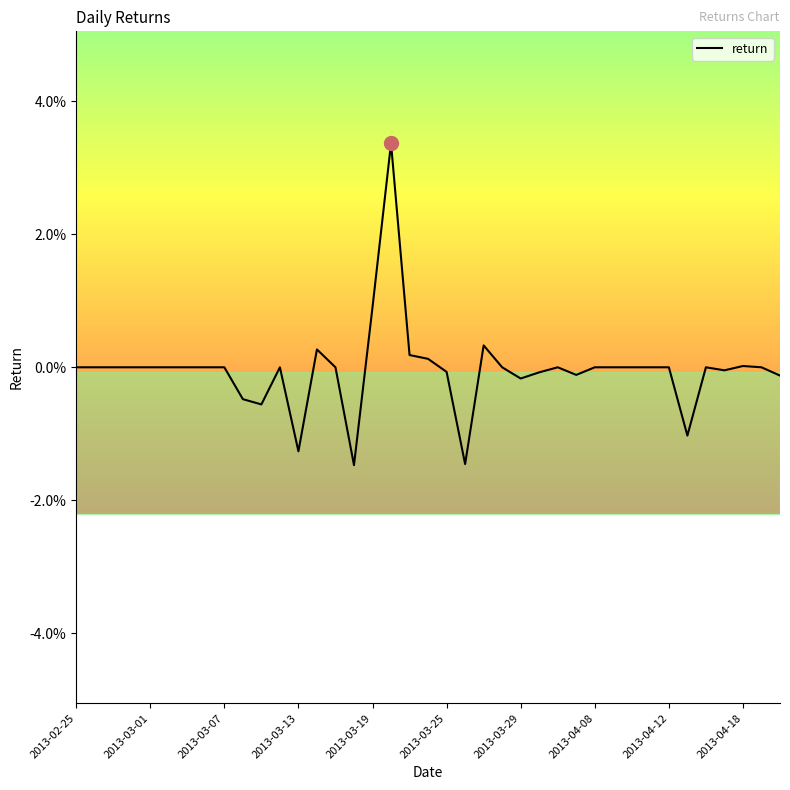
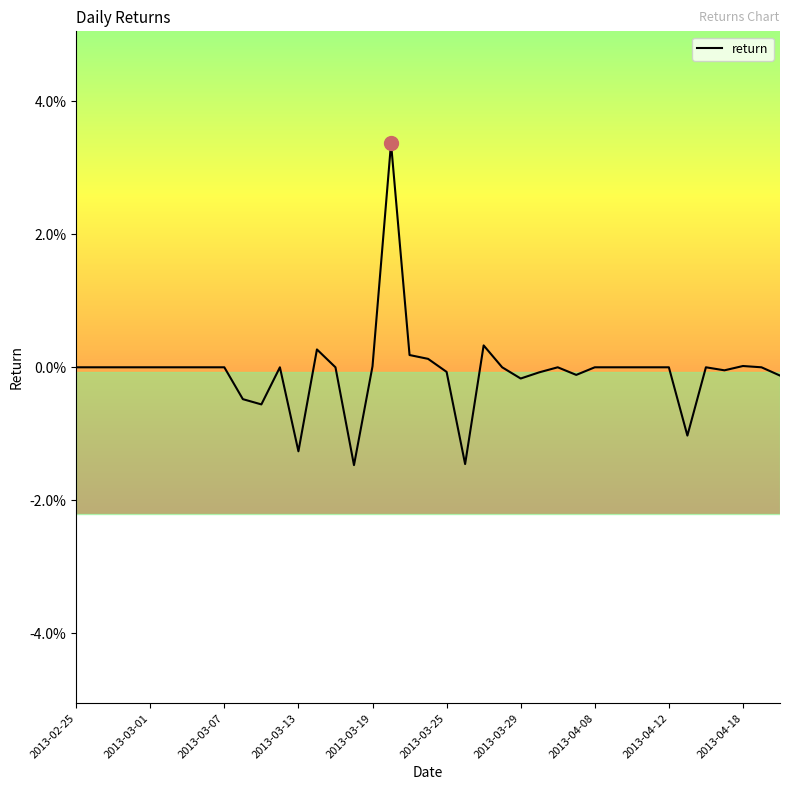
  {
    "return": {
      "2013-02-25": "0.0%",
      "2013-03-01": "0.0%",
      "2013-03-07": "0.0%",
-     "2013-03-19": "0.9%",
+     "2013-03-19": "0.0%",
      "2013-03-25": "-0.1%",
      "2013-04-08": "0.0%",
      "2013-04-12": "0.0%",
      "2013-04-18": "0.0%"
    }
  }
